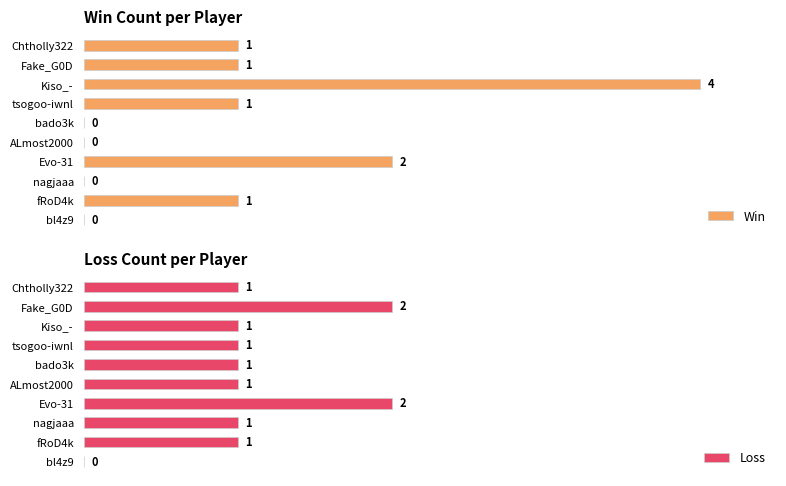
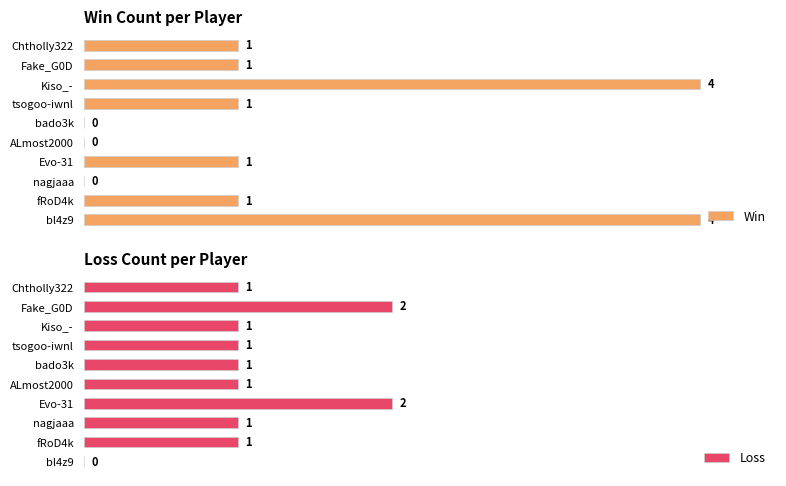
  {
    "Win Count per Player": {
      "Chtholly322": 1,
      "Fake_G0D": 1,
      "Kiso_-": 4,
      "tsogoo-iwnl": 1,
      "bado3k": 0,
      "ALmost2000": 0,
-     "Evo-31": 2,
+     "Evo-31": 1,
      "nagjaaa": 0,
      "fRoD4k": 1,
-     "bl4z9": 0
+     "bl4z9": 4
    },
    "Loss Count per Player": {
      "Chtholly322": 1,
      "Fake_G0D": 2,
      "Kiso_-": 1,
      "tsogoo-iwnl": 1,
      "bado3k": 1,
      "ALmost2000": 1,
      "Evo-31": 2,
      "nagjaaa": 1,
      "fRoD4k": 1,
      "bl4z9": 0
    }
  }
